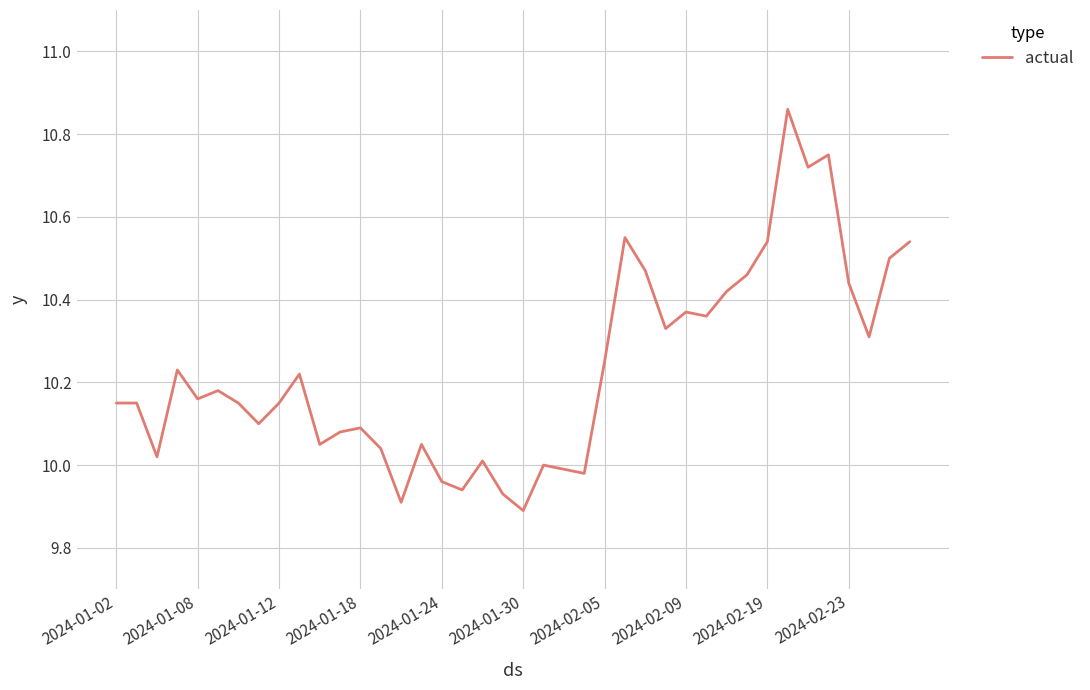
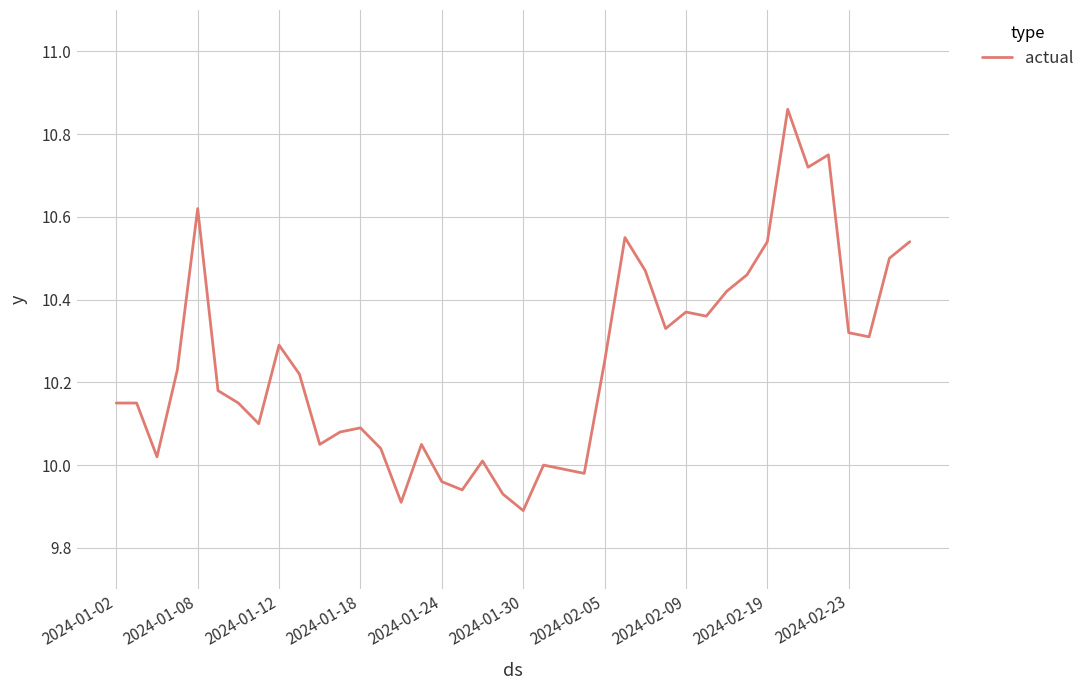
  {
    "2024-01-02": 10.15,
-   "2024-01-08": 10.16,
-   "2024-01-12": 10.15,
+   "2024-01-08": 10.62,
+   "2024-01-12": 10.29,
    "2024-01-18": 10.09,
    "2024-01-24": 9.96,
    "2024-01-30": 9.89,
    "2024-02-05": 10.25,
    "2024-02-09": 10.37,
    "2024-02-19": 10.54,
-   "2024-02-23": 10.44
+   "2024-02-23": 10.32
  }
